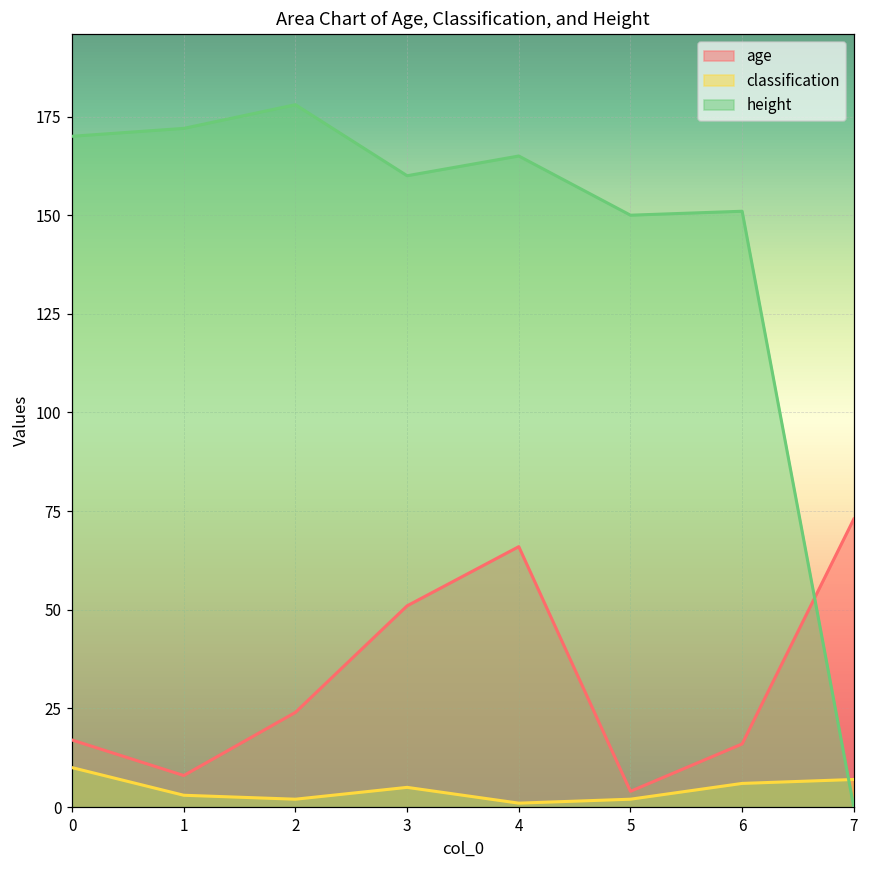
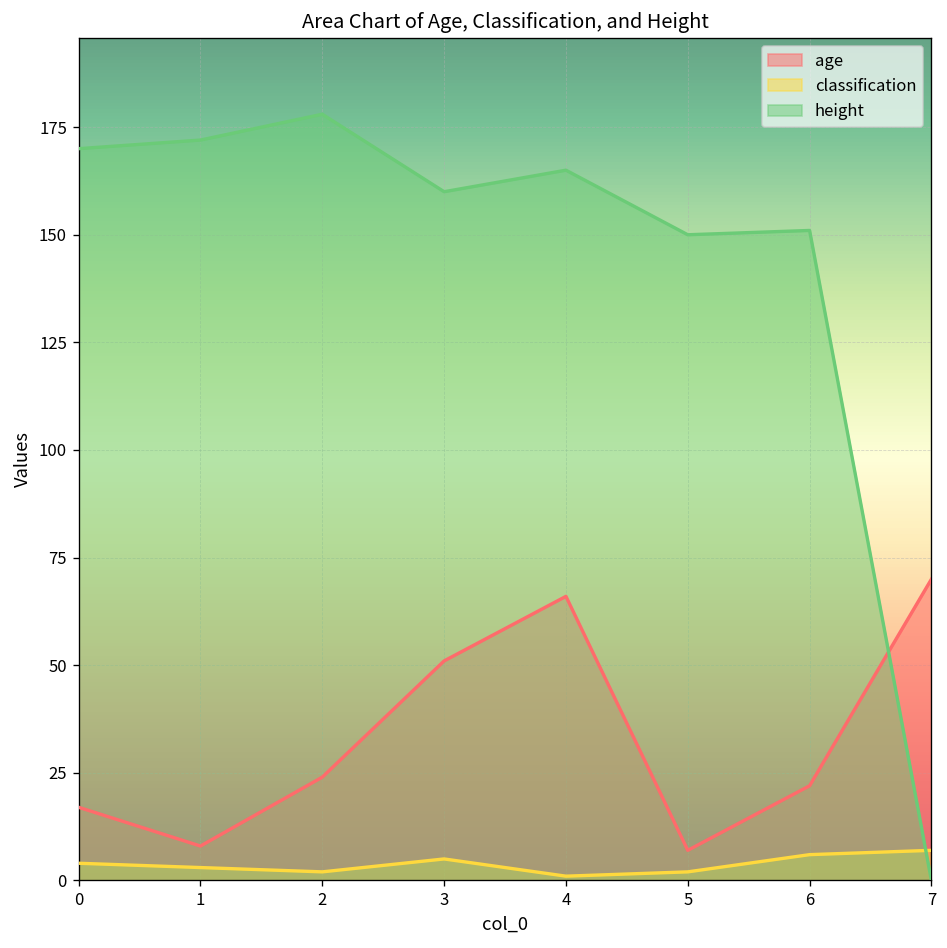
  {
    "age": {
      "0": 17,
      "1": 8,
      "2": 24,
      "3": 51,
      "4": 66,
-     "5": 4,
-     "6": 16,
-     "7": 73
+     "5": 7,
+     "6": 22,
+     "7": 70
    },
    "classification": {
-     "0": 10,
+     "0": 4,
      "1": 3,
      "2": 2,
      "3": 5,
      "4": 1,
      "5": 2,
      "6": 6,
      "7": 7
    },
    "height": {
      "0": 170,
      "1": 172,
      "2": 178,
      "3": 160,
      "4": 165,
      "5": 150,
      "6": 151,
      "7": 0
    }
  }
